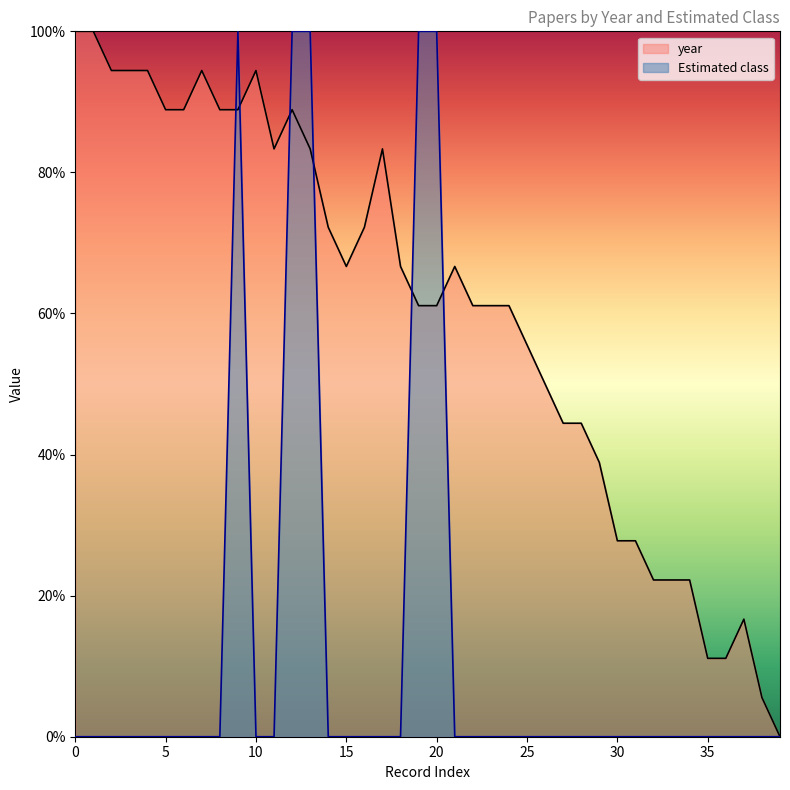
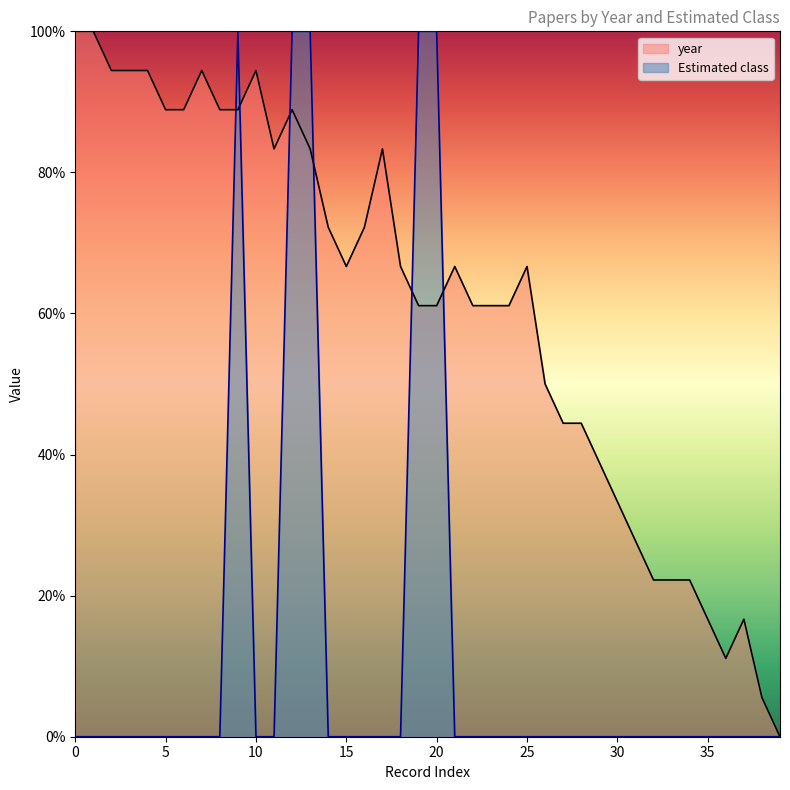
  {
    "year": {
      "0": "100%",
      "5": "89%",
      "10": "94%",
      "15": "67%",
      "20": "61%",
-     "25": "56%",
-     "30": "28%",
-     "35": "11%"
+     "25": "67%",
+     "30": "33%",
+     "35": "17%"
    },
    "Estimated class": {
      "0": "0%",
      "5": "0%",
      "10": "0%",
      "15": "0%",
      "20": "100%",
      "25": "0%",
      "30": "0%",
      "35": "0%"
    }
  }
